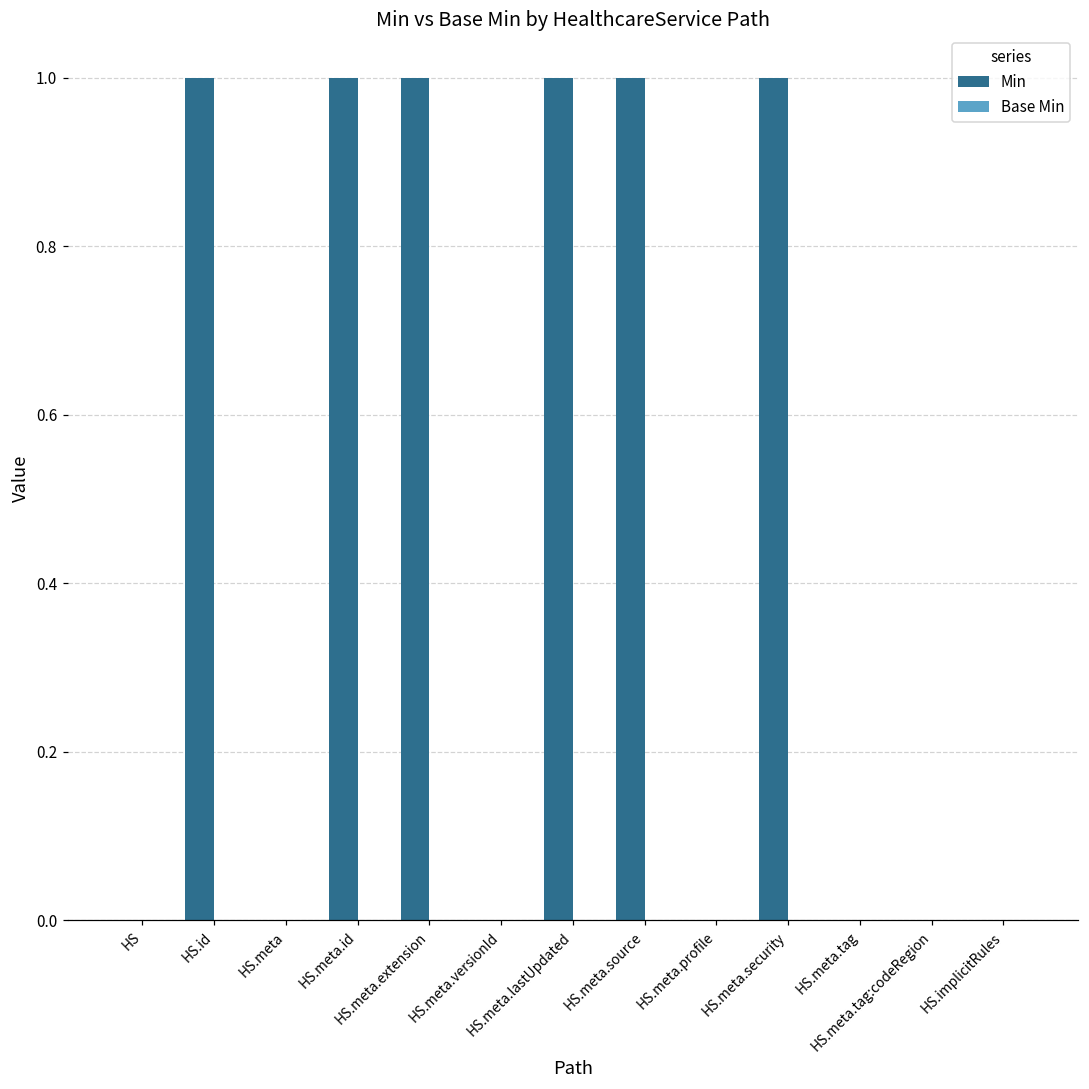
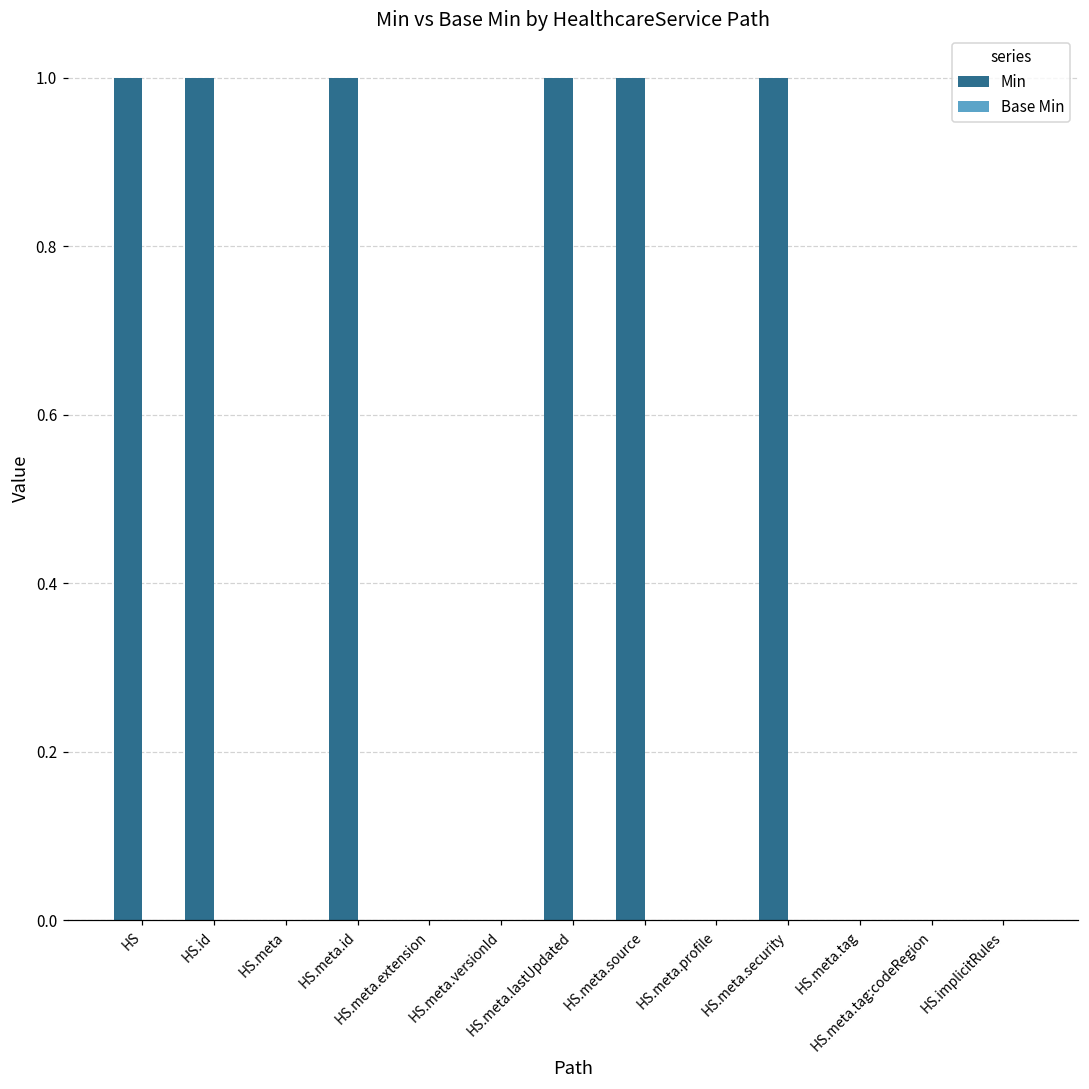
  {
    "Min": {
-     "HS": 0,
+     "HS": 1,
      "HS.id": 1,
      "HS.meta": 0,
      "HS.meta.id": 1,
-     "HS.meta.extension": 1,
+     "HS.meta.extension": 0,
      "HS.meta.versionId": 0,
      "HS.meta.lastUpdated": 1,
      "HS.meta.source": 1,
      "HS.meta.profile": 0,
      "HS.meta.security": 1,
      "HS.meta.tag": 0,
      "HS.meta.tag:codeRegion": 0,
      "HS.implicitRules": 0
    },
    "Base Min": {
      "HS": 0,
      "HS.id": 0,
      "HS.meta": 0,
      "HS.meta.id": 0,
      "HS.meta.extension": 0,
      "HS.meta.versionId": 0,
      "HS.meta.lastUpdated": 0,
      "HS.meta.source": 0,
      "HS.meta.profile": 0,
      "HS.meta.security": 0,
      "HS.meta.tag": 0,
      "HS.meta.tag:codeRegion": 0,
      "HS.implicitRules": 0
    }
  }
